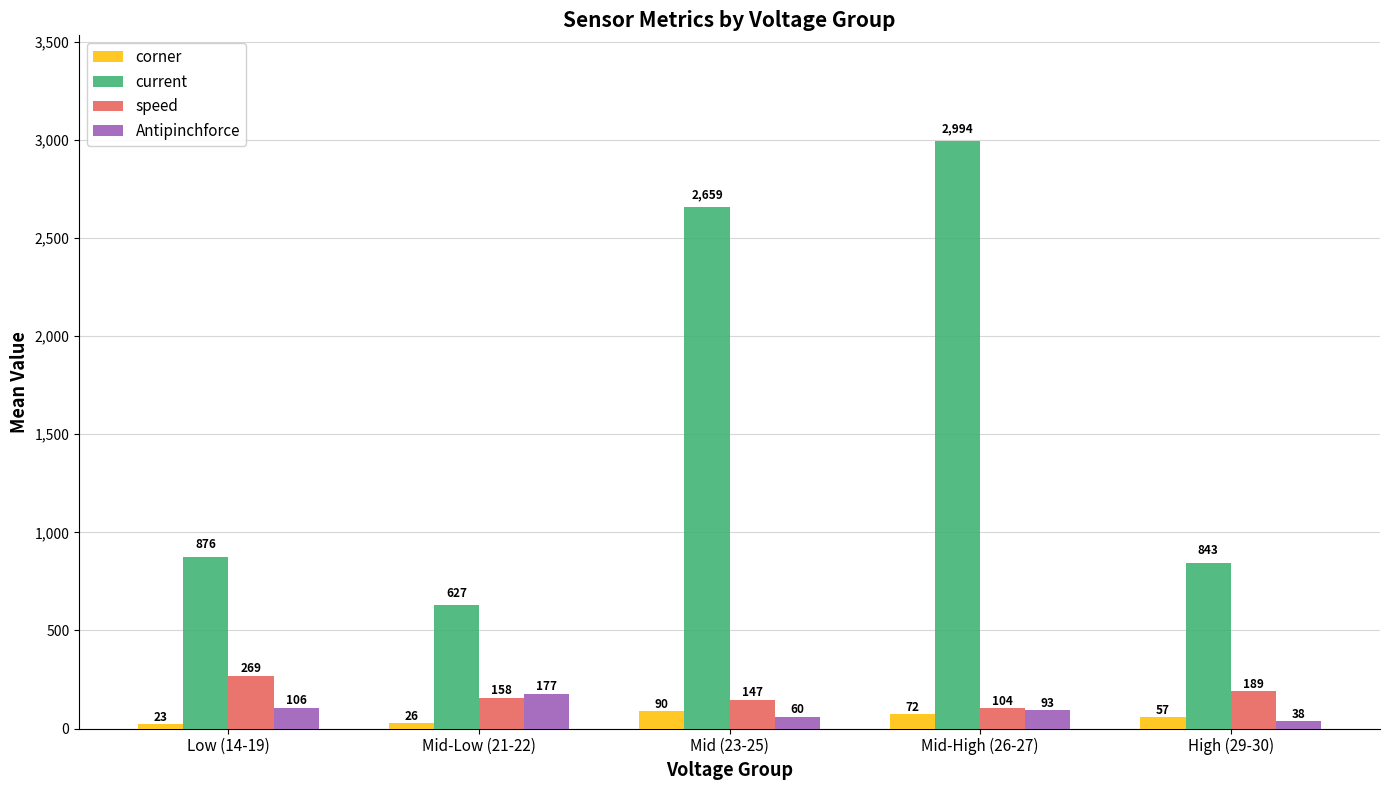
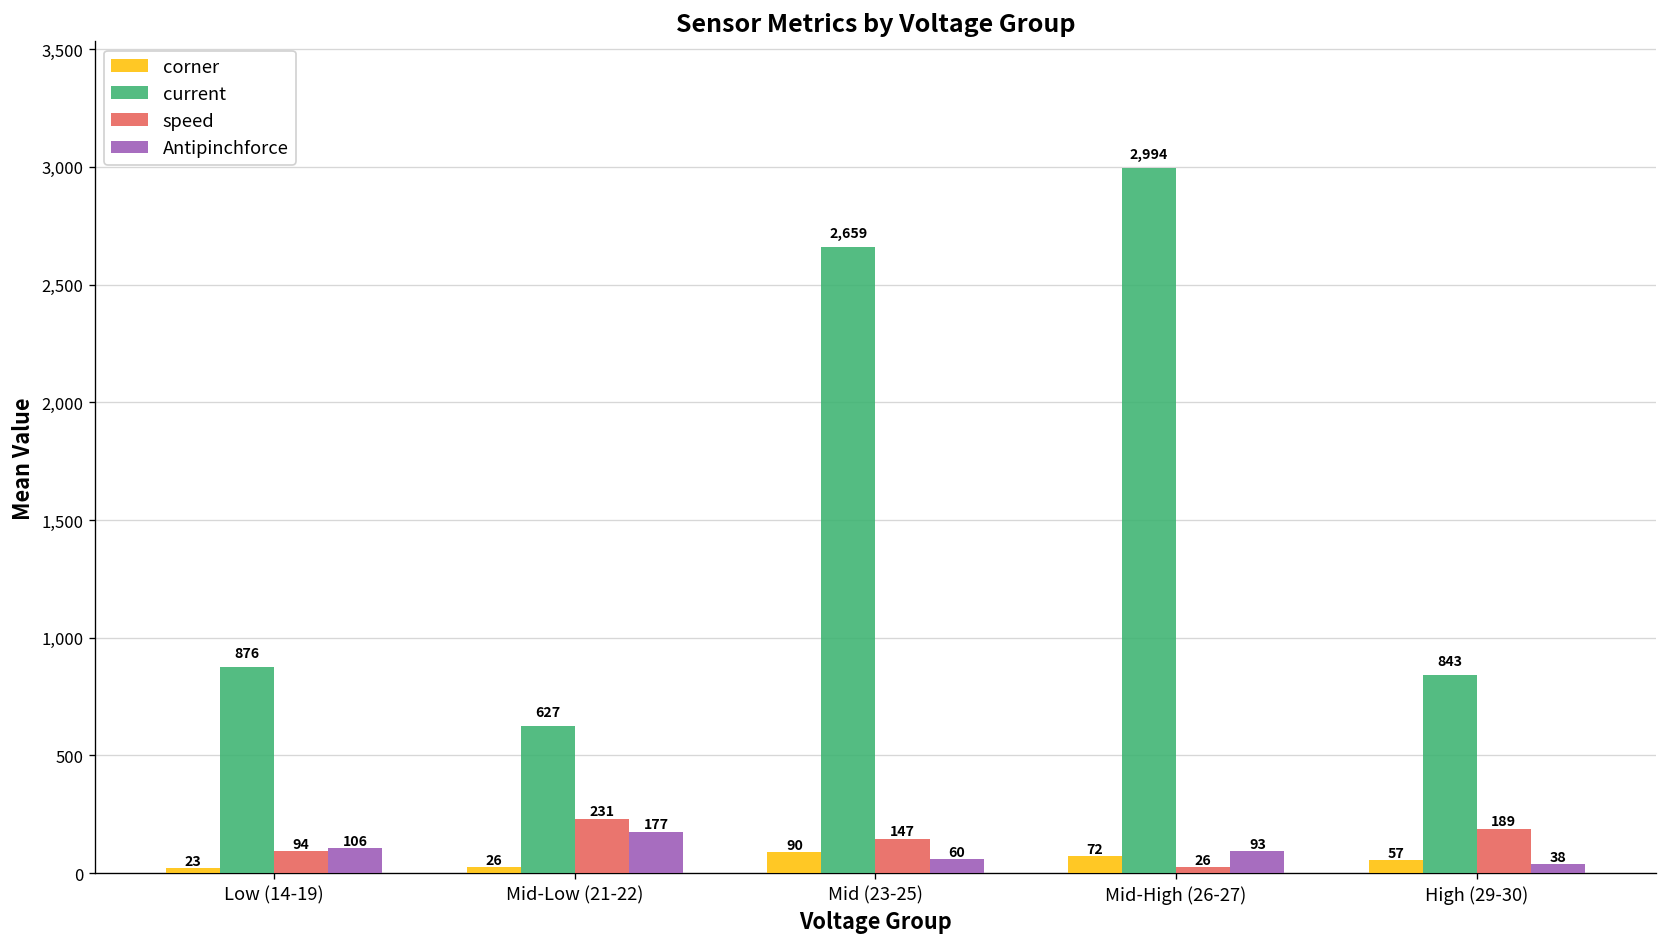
  {
    "corner": {
      "Low (14-19)": "23",
      "Mid-Low (21-22)": "26",
      "Mid (23-25)": "90",
      "Mid-High (26-27)": "72",
      "High (29-30)": "57"
    },
    "current": {
      "Low (14-19)": "876",
      "Mid-Low (21-22)": "627",
      "Mid (23-25)": "2,659",
      "Mid-High (26-27)": "2,994",
      "High (29-30)": "843"
    },
    "speed": {
-     "Low (14-19)": "269",
-     "Mid-Low (21-22)": "158",
+     "Low (14-19)": "94",
+     "Mid-Low (21-22)": "231",
      "Mid (23-25)": "147",
-     "Mid-High (26-27)": "104",
+     "Mid-High (26-27)": "26",
      "High (29-30)": "189"
    },
    "Antipinchforce": {
      "Low (14-19)": "106",
      "Mid-Low (21-22)": "177",
      "Mid (23-25)": "60",
      "Mid-High (26-27)": "93",
      "High (29-30)": "38"
    }
  }
